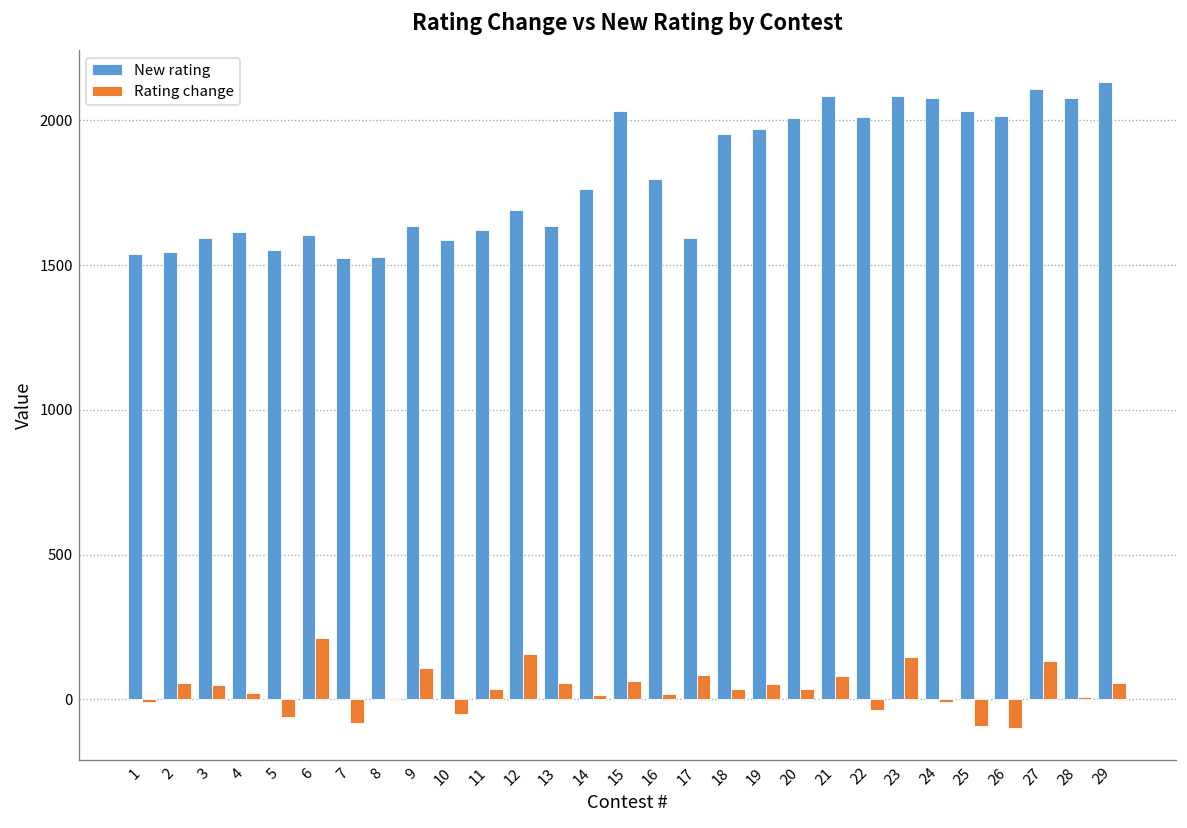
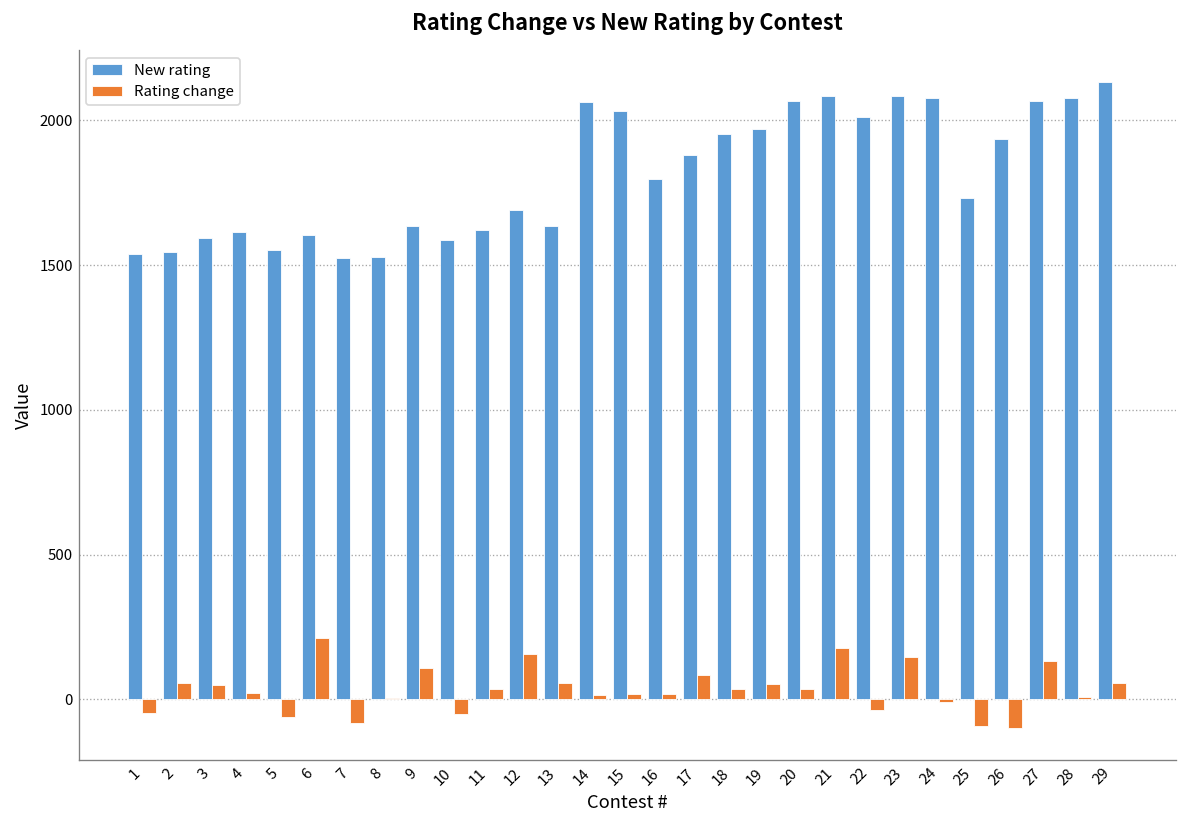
  {
    "New rating": {
      "1": 1540,
      "2": 1550,
      "3": 1600,
      "4": 1620,
      "5": 1550,
      "6": 1610,
      "7": 1520,
      "8": 1530,
      "9": 1640,
      "10": 1590,
      "11": 1620,
      "12": 1690,
      "13": 1640,
-     "14": 1760,
+     "14": 2060,
      "15": 2030,
      "16": 1800,
-     "17": 1600,
+     "17": 1880,
      "18": 1950,
      "19": 1970,
-     "20": 2010,
+     "20": 2070,
      "21": 2090,
      "22": 2010,
      "23": 2090,
      "24": 2080,
-     "25": 2030,
-     "26": 2010,
-     "27": 2110,
+     "25": 1730,
+     "26": 1940,
+     "27": 2070,
      "28": 2080,
      "29": 2130
    },
    "Rating change": {
-     "1": -10,
+     "1": -50,
      "2": 60,
      "3": 50,
      "4": 20,
      "5": -60,
      "6": 210,
      "7": -80,
      "9": 110,
      "10": -50,
      "11": 30,
      "12": 160,
      "13": 60,
      "14": 20,
-     "15": 60,
+     "15": 20,
      "16": 20,
      "17": 80,
      "18": 40,
      "19": 50,
      "20": 40,
-     "21": 80,
+     "21": 180,
      "22": -40,
      "23": 150,
      "25": -90,
      "26": -100,
      "27": 130,
      "29": 60
    }
  }
